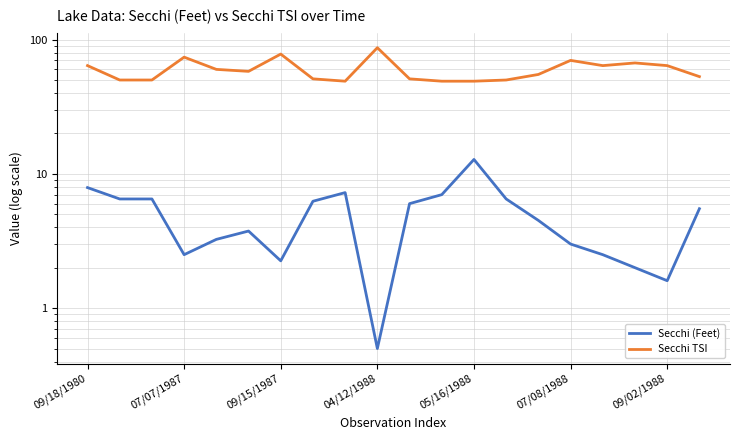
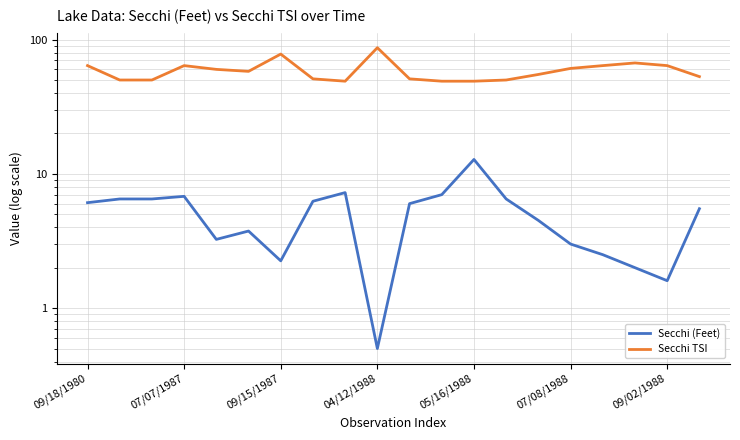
  {
    "Secchi (Feet)": {
-     "09/18/1980": 8,
-     "07/07/1987": 2.5,
+     "09/18/1980": 6,
+     "07/07/1987": 7,
      "09/15/1987": 2.3,
      "05/16/1988": 13,
      "07/08/1988": 3.0,
      "09/02/1988": 1.6
    },
    "Secchi TSI": {
      "09/18/1980": 60,
-     "07/07/1987": 70,
+     "07/07/1987": 60,
      "09/15/1987": 80,
      "05/16/1988": 49,
-     "07/08/1988": 70,
+     "07/08/1988": 60,
      "09/02/1988": 60
    }
  }
